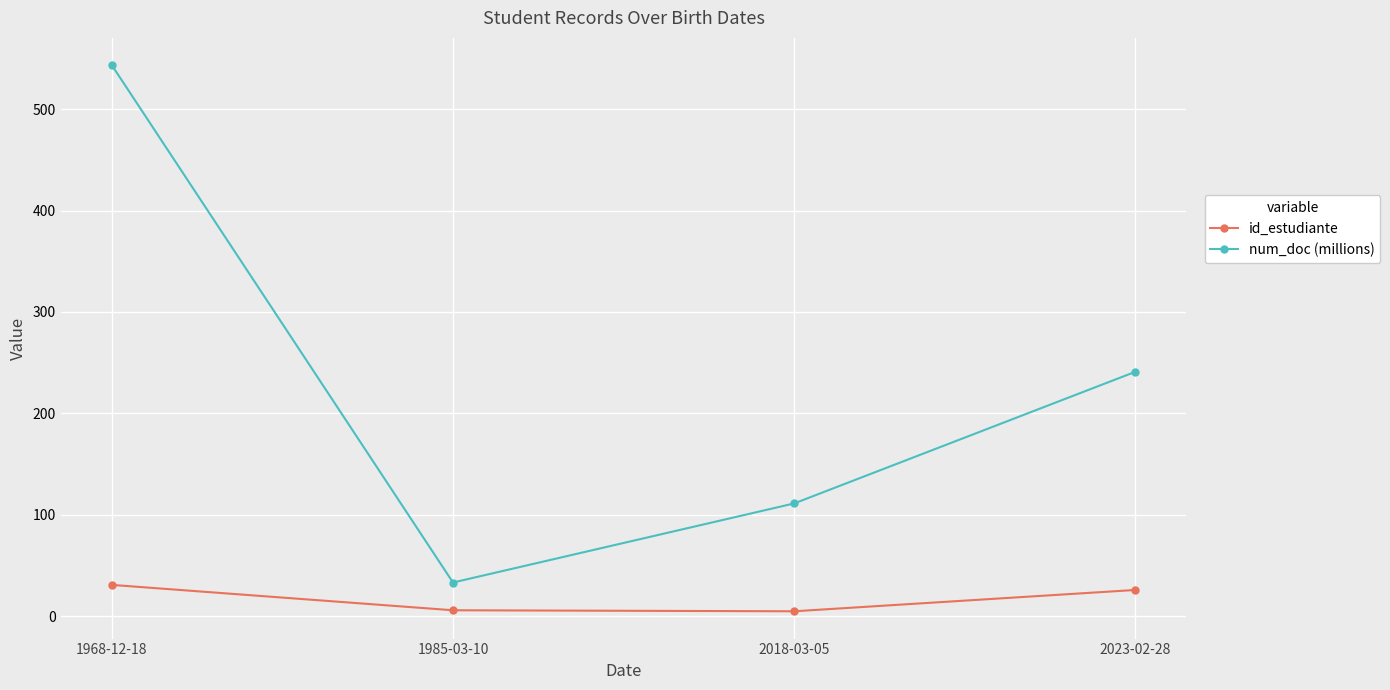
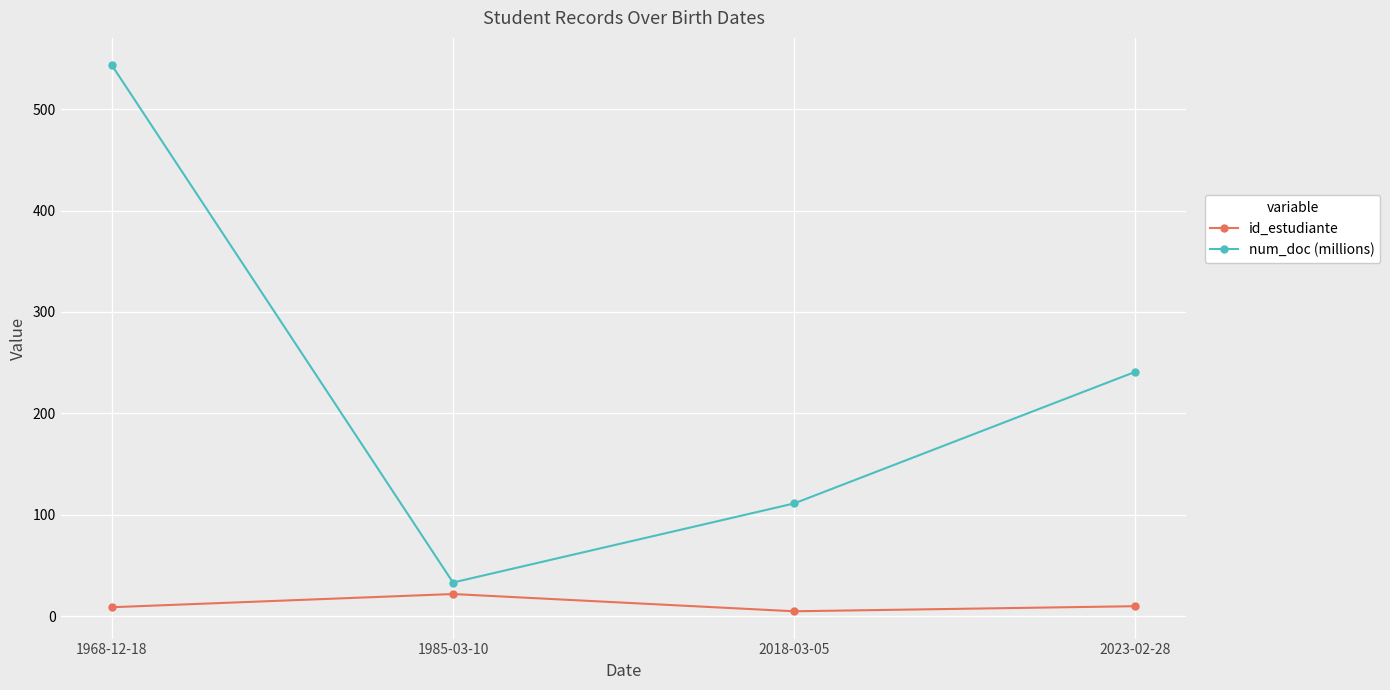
  {
    "id_estudiante": {
-     "1968-12-18": 31,
-     "1985-03-10": 6,
+     "1968-12-18": 9,
+     "1985-03-10": 22,
      "2018-03-05": 5,
-     "2023-02-28": 26
+     "2023-02-28": 10
    },
    "num_doc (millions)": {
      "1968-12-18": 543,
      "1985-03-10": 33,
      "2018-03-05": 111,
      "2023-02-28": 241
    }
  }
